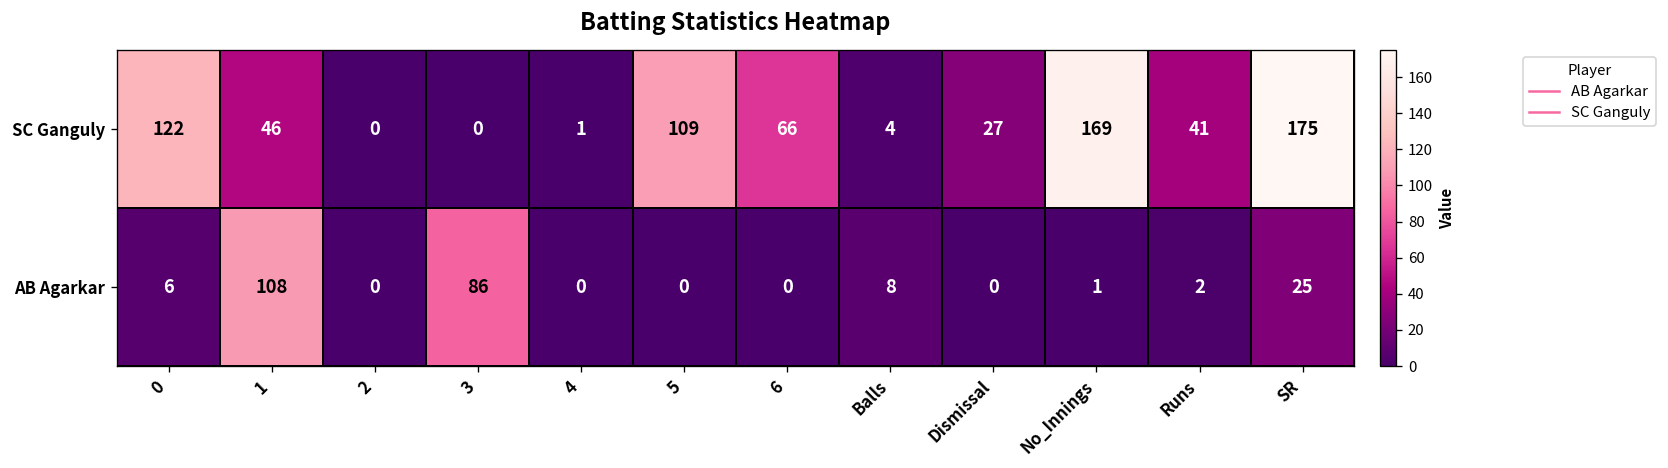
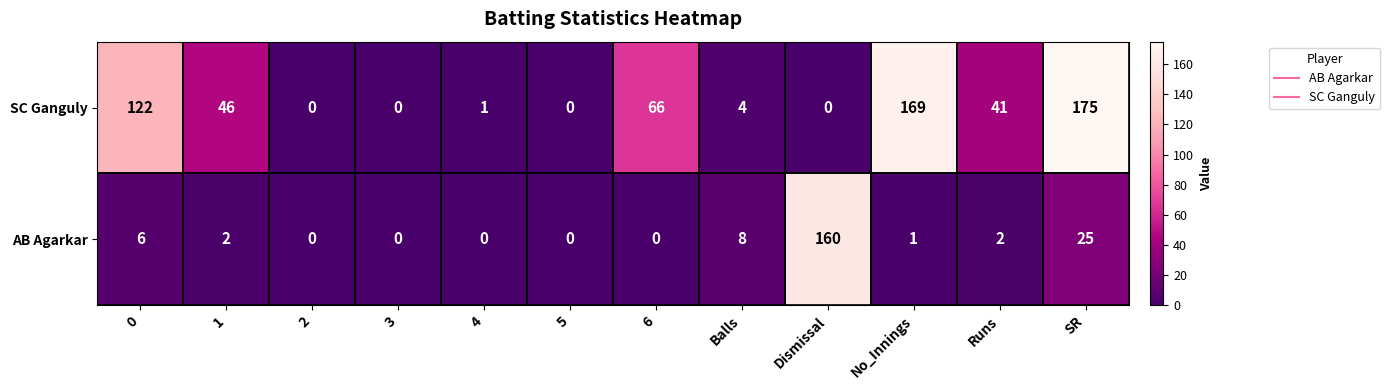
  {
    "SC Ganguly": {
      "0": 122,
      "1": 46,
      "2": 0,
      "3": 0,
      "4": 1,
-     "5": 109,
+     "5": 0,
      "6": 66,
      "Balls": 4,
-     "Dismissal": 27,
+     "Dismissal": 0,
      "No_Innings": 169,
      "Runs": 41,
      "SR": 175
    },
    "AB Agarkar": {
      "0": 6,
-     "1": 108,
+     "1": 2,
      "2": 0,
-     "3": 86,
+     "3": 0,
      "4": 0,
      "5": 0,
      "6": 0,
      "Balls": 8,
-     "Dismissal": 0,
+     "Dismissal": 160,
      "No_Innings": 1,
      "Runs": 2,
      "SR": 25
    }
  }
